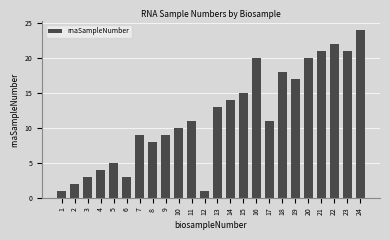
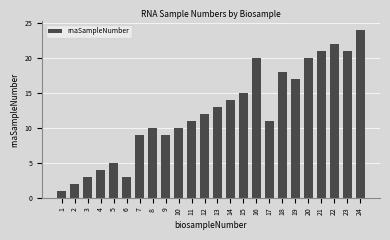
  {
    "1": 1,
    "2": 2,
    "3": 3,
    "4": 4,
    "5": 5,
    "6": 3,
    "7": 9,
-   "8": 8,
+   "8": 10,
    "9": 9,
    "10": 10,
    "11": 11,
-   "12": 1,
+   "12": 12,
    "13": 13,
    "14": 14,
    "15": 15,
    "16": 20,
    "17": 11,
    "18": 18,
    "19": 17,
    "20": 20,
    "21": 21,
    "22": 22,
    "23": 21,
    "24": 24
  }
